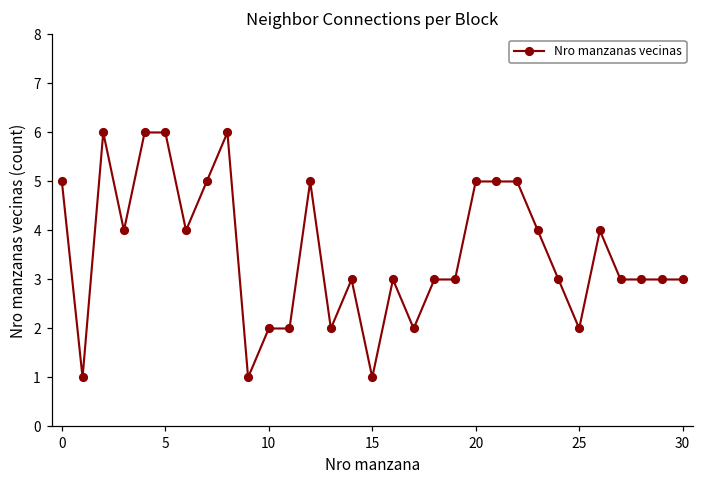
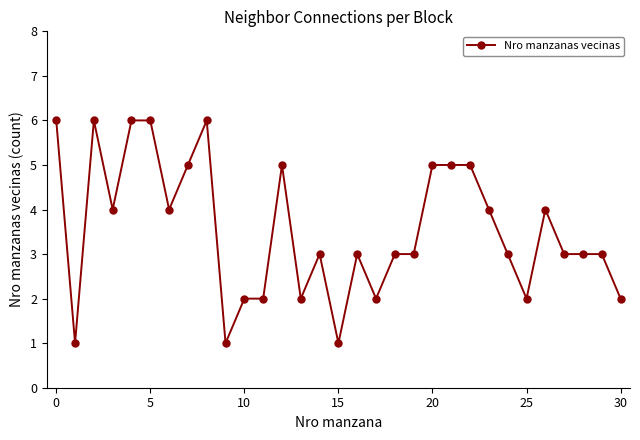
  {
-   "0": 5,
+   "0": 6,
    "5": 6,
    "10": 2,
    "15": 1,
    "20": 5,
    "25": 2,
-   "30": 3
+   "30": 2
  }
